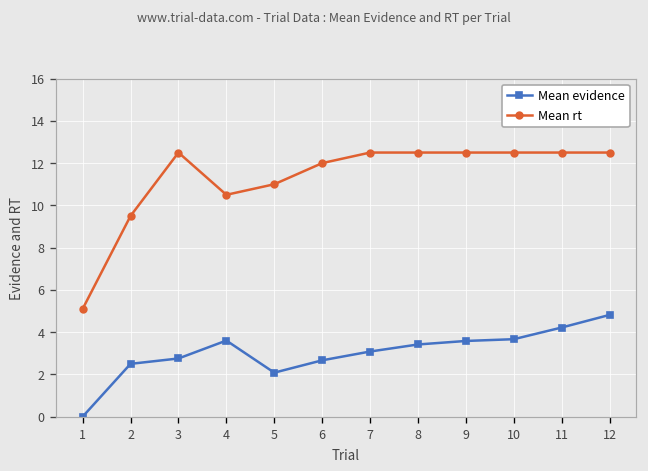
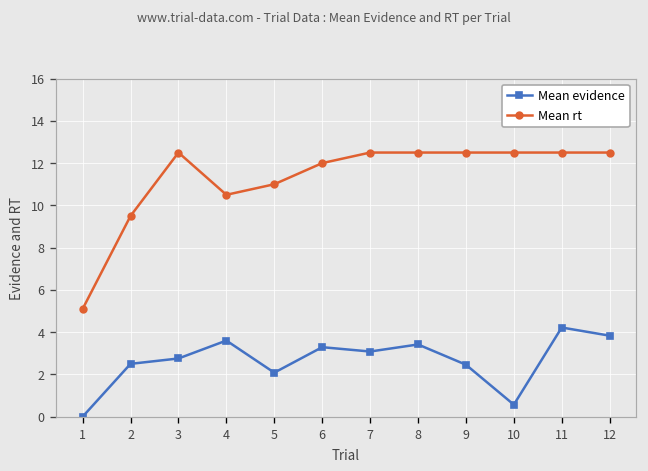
  {
    "Mean evidence": {
      "1": 0.0,
      "2": 2.5,
      "3": 2.8,
      "4": 3.6,
      "5": 2.1,
-     "6": 2.7,
+     "6": 3.3,
      "7": 3.1,
      "8": 3.4,
-     "9": 3.6,
-     "10": 3.7,
+     "9": 2.5,
+     "10": 0.6,
      "11": 4.2,
-     "12": 4.8
+     "12": 3.8
    },
    "Mean rt": {
      "1": 5.1,
      "2": 9.5,
      "3": 12.5,
      "4": 10.5,
      "5": 11.0,
      "6": 12.0,
      "7": 12.5,
      "8": 12.5,
      "9": 12.5,
      "10": 12.5,
      "11": 12.5,
      "12": 12.5
    }
  }
